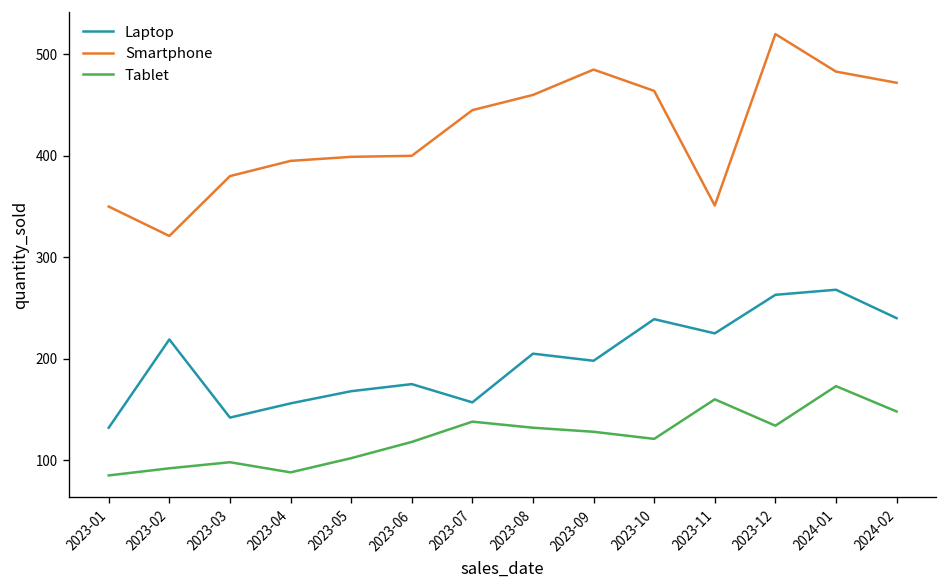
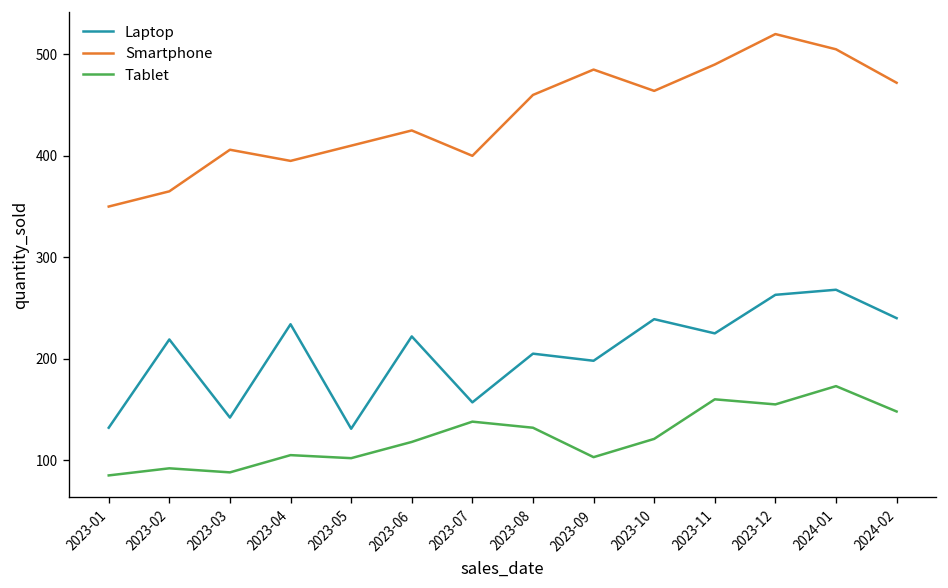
  {
    "Laptop": {
      "2023-01": 130,
      "2023-02": 220,
      "2023-03": 140,
-     "2023-04": 160,
-     "2023-05": 170,
-     "2023-06": 180,
+     "2023-04": 230,
+     "2023-05": 130,
+     "2023-06": 220,
      "2023-07": 160,
      "2023-08": 210,
      "2023-09": 200,
      "2023-10": 240,
      "2023-11": 230,
      "2023-12": 260,
      "2024-01": 270,
      "2024-02": 240
    },
    "Smartphone": {
      "2023-01": 350,
-     "2023-02": 320,
-     "2023-03": 380,
+     "2023-02": 370,
+     "2023-03": 410,
      "2023-04": 400,
-     "2023-05": 400,
-     "2023-06": 400,
-     "2023-07": 450,
+     "2023-05": 410,
+     "2023-06": 430,
+     "2023-07": 400,
      "2023-08": 460,
      "2023-09": 490,
      "2023-10": 460,
-     "2023-11": 350,
+     "2023-11": 490,
      "2023-12": 520,
-     "2024-01": 480,
+     "2024-01": 510,
      "2024-02": 470
    },
    "Tablet": {
      "2023-01": 90,
      "2023-02": 90,
-     "2023-03": 100,
-     "2023-04": 90,
+     "2023-03": 90,
+     "2023-04": 110,
      "2023-05": 100,
      "2023-06": 120,
      "2023-07": 140,
      "2023-08": 130,
-     "2023-09": 130,
+     "2023-09": 100,
      "2023-10": 120,
      "2023-11": 160,
-     "2023-12": 130,
+     "2023-12": 160,
      "2024-01": 170,
      "2024-02": 150
    }
  }
